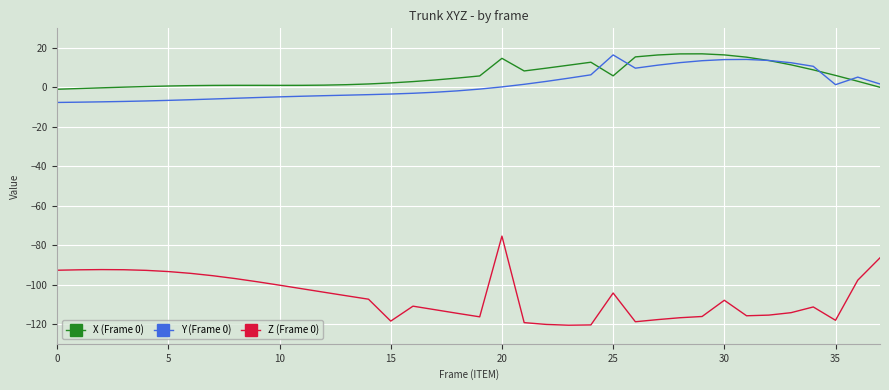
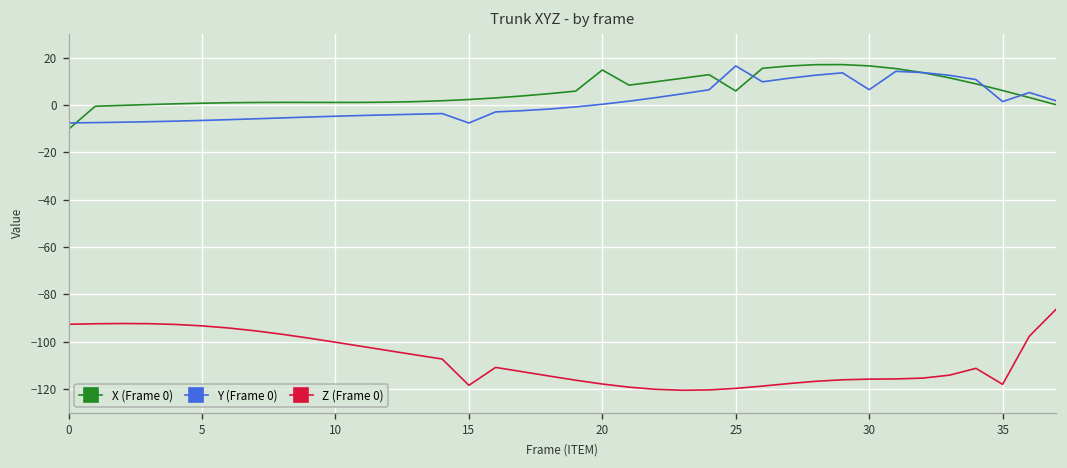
  {
    "X (Frame 0)": {
-     "0": -1,
+     "0": -10,
      "5": 1,
      "10": 1,
      "15": 2,
      "20": 15,
      "25": 6,
      "30": 17,
      "35": 6
    },
    "Y (Frame 0)": {
      "0": -8,
      "5": -7,
      "10": -5,
-     "15": -3,
+     "15": -8,
      "20": 0,
      "25": 17,
-     "30": 14,
+     "30": 6,
      "35": 1
    },
    "Z (Frame 0)": {
      "0": -93,
      "5": -93,
      "10": -100,
      "15": -118,
-     "20": -75,
-     "25": -104,
-     "30": -108,
+     "20": -118,
+     "25": -120,
+     "30": -116,
      "35": -118
    }
  }
